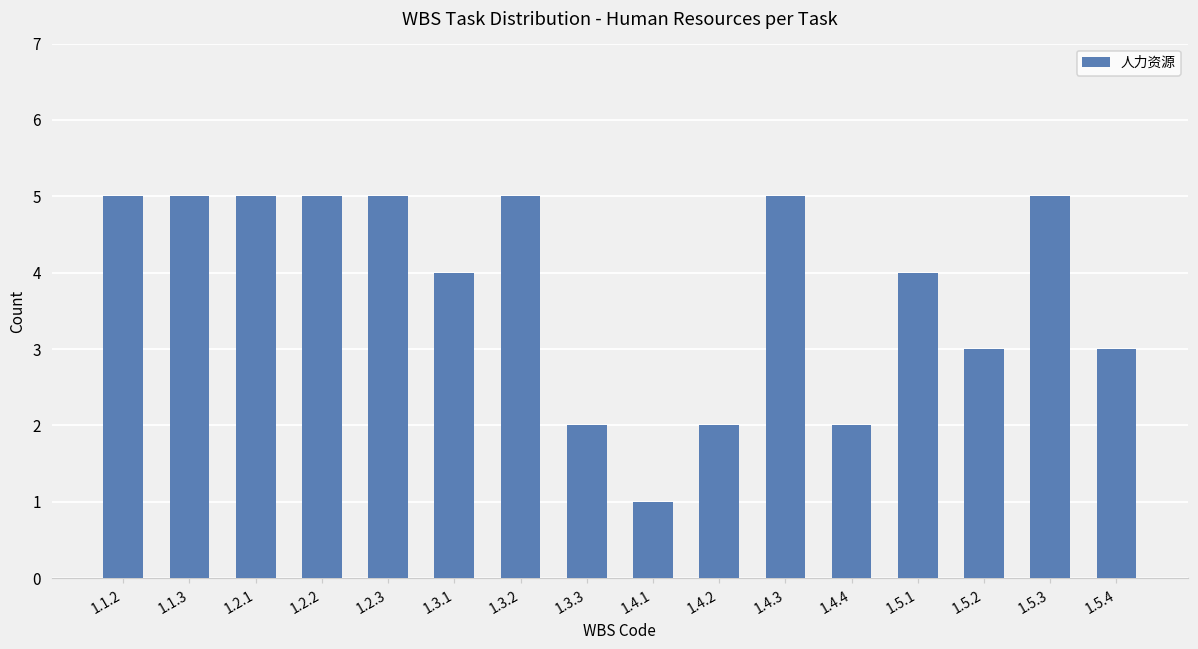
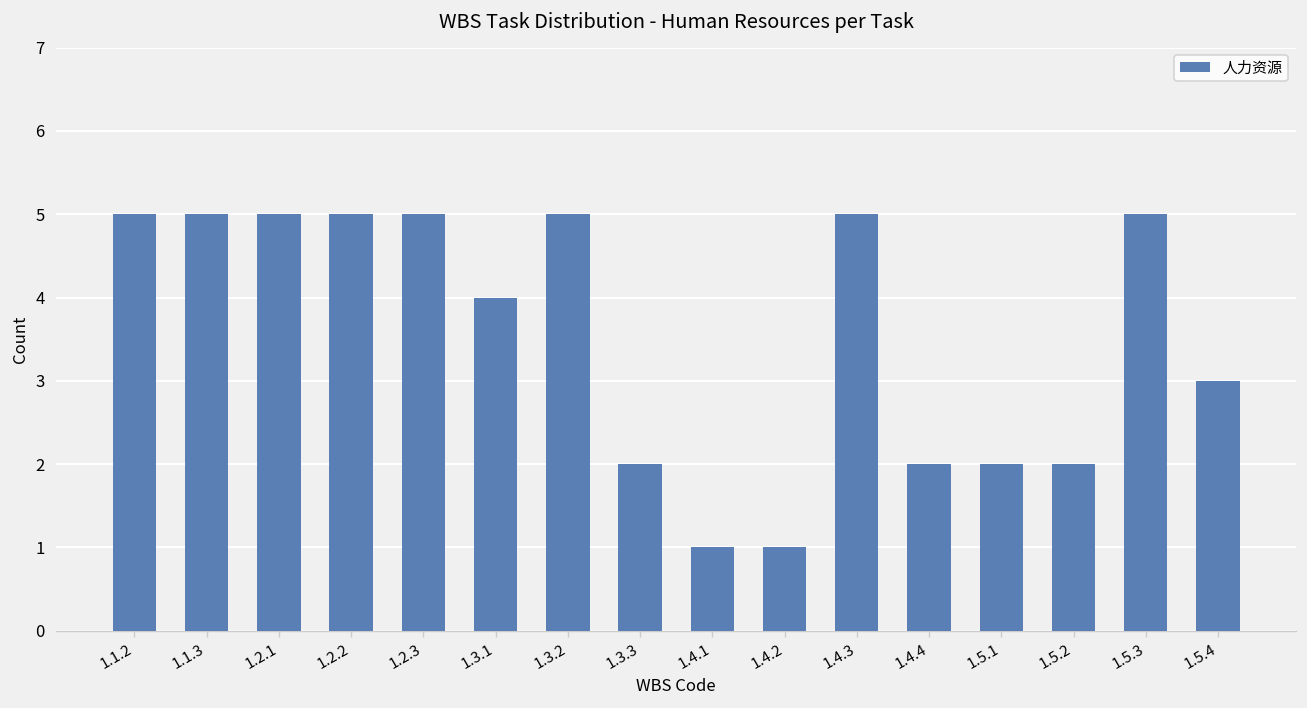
  {
    "1.1.2": 5,
    "1.1.3": 5,
    "1.2.1": 5,
    "1.2.2": 5,
    "1.2.3": 5,
    "1.3.1": 4,
    "1.3.2": 5,
    "1.3.3": 2,
    "1.4.1": 1,
-   "1.4.2": 2,
+   "1.4.2": 1,
    "1.4.3": 5,
    "1.4.4": 2,
-   "1.5.1": 4,
-   "1.5.2": 3,
+   "1.5.1": 2,
+   "1.5.2": 2,
    "1.5.3": 5,
    "1.5.4": 3
  }
